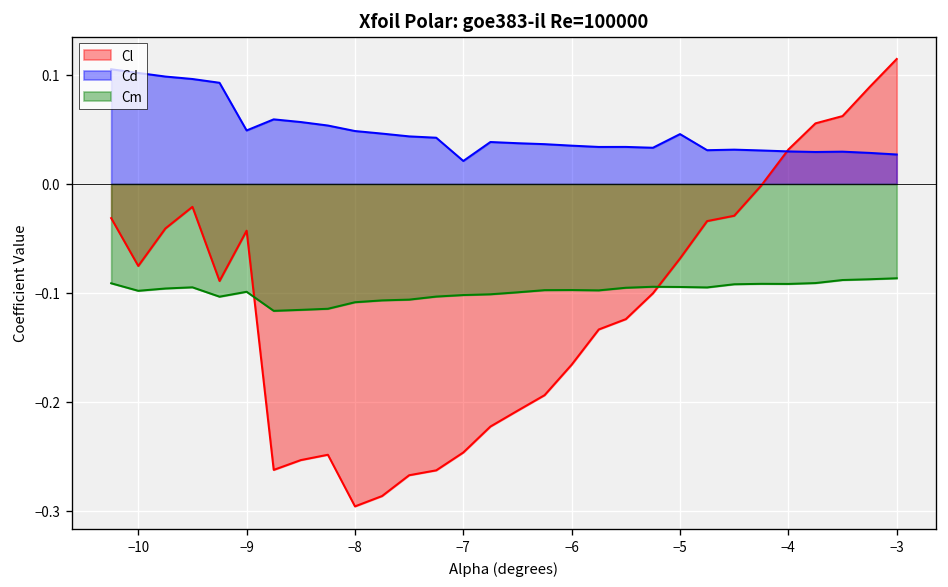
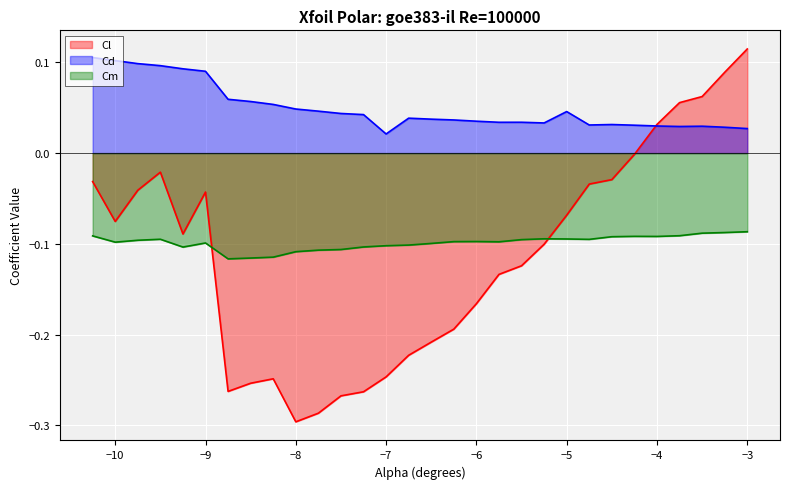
  {
    "Cd": {
-     "−9": 0.05,
+     "−9": 0.09,
      "−8": 0.05,
      "−7": 0.02,
      "−6": 0.04,
      "−5": 0.05,
      "−3": 0.03
    }
  }
